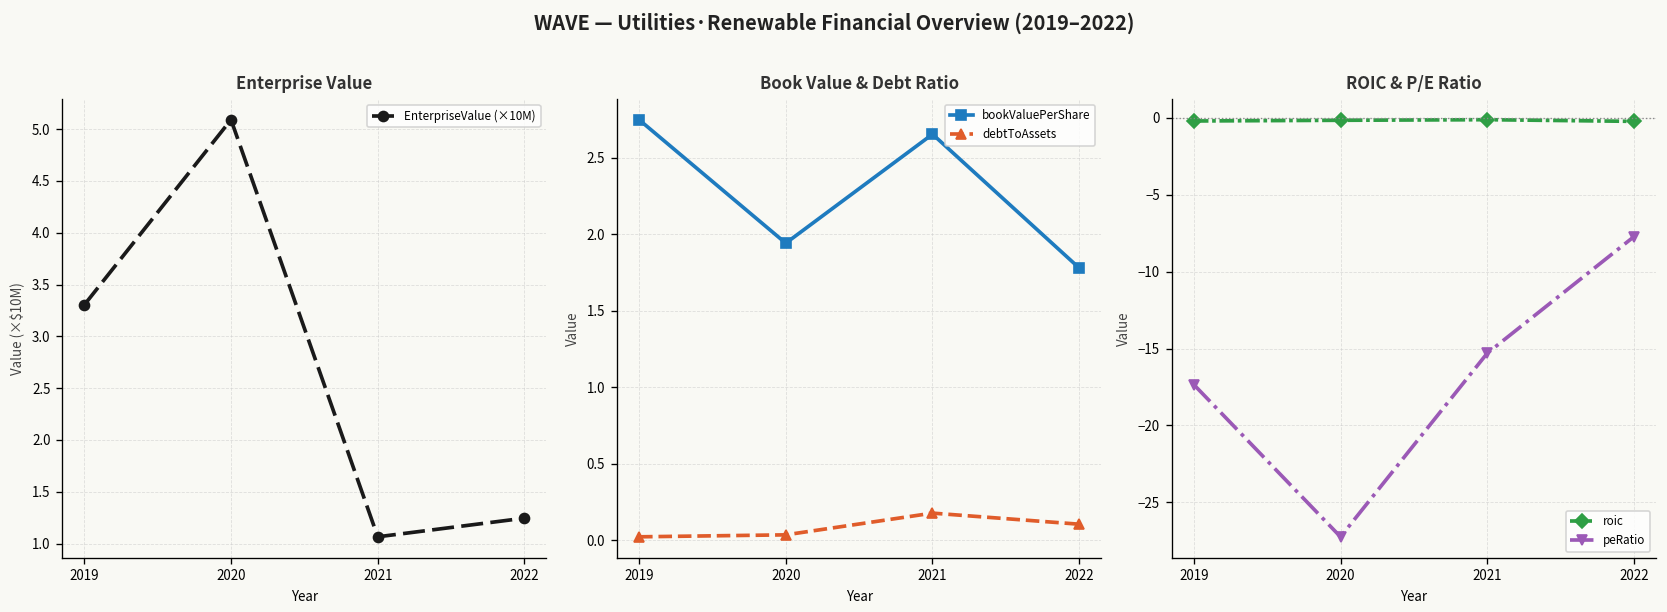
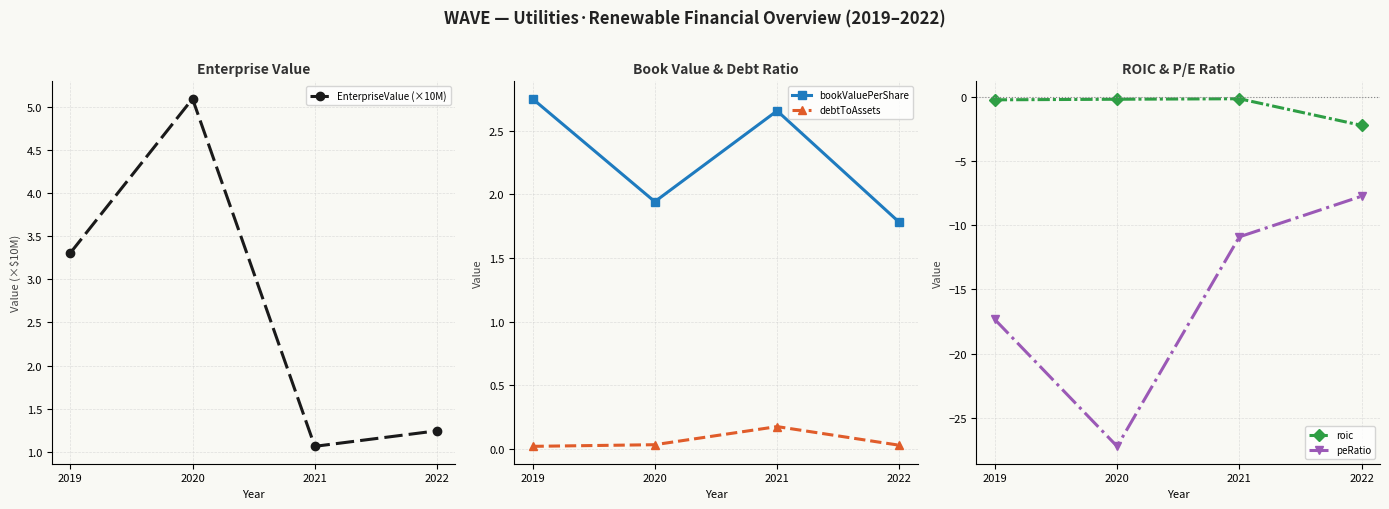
  {
    "Enterprise Value": {
      "2019": 3.3,
      "2020": 5.1,
      "2021": 1.1,
      "2022": 1.2
    },
    "Book Value & Debt Ratio": {
      "bookValuePerShare": {
        "2019": 2.75,
        "2020": 1.94,
        "2021": 2.65,
        "2022": 1.78
      },
      "debtToAssets": {
        "2019": 0.02,
        "2020": 0.03,
        "2021": 0.18,
-       "2022": 0.10
+       "2022": 0.03
      }
    },
    "ROIC & P/E Ratio": {
      "roic": {
        "2019": -0.2,
        "2020": -0.2,
        "2021": -0.1,
-       "2022": -0.2
+       "2022": -2.2
      },
      "peRatio": {
        "2019": -17.3,
        "2020": -27.2,
-       "2021": -15.3,
+       "2021": -10.9,
        "2022": -7.7
      }
    }
  }
